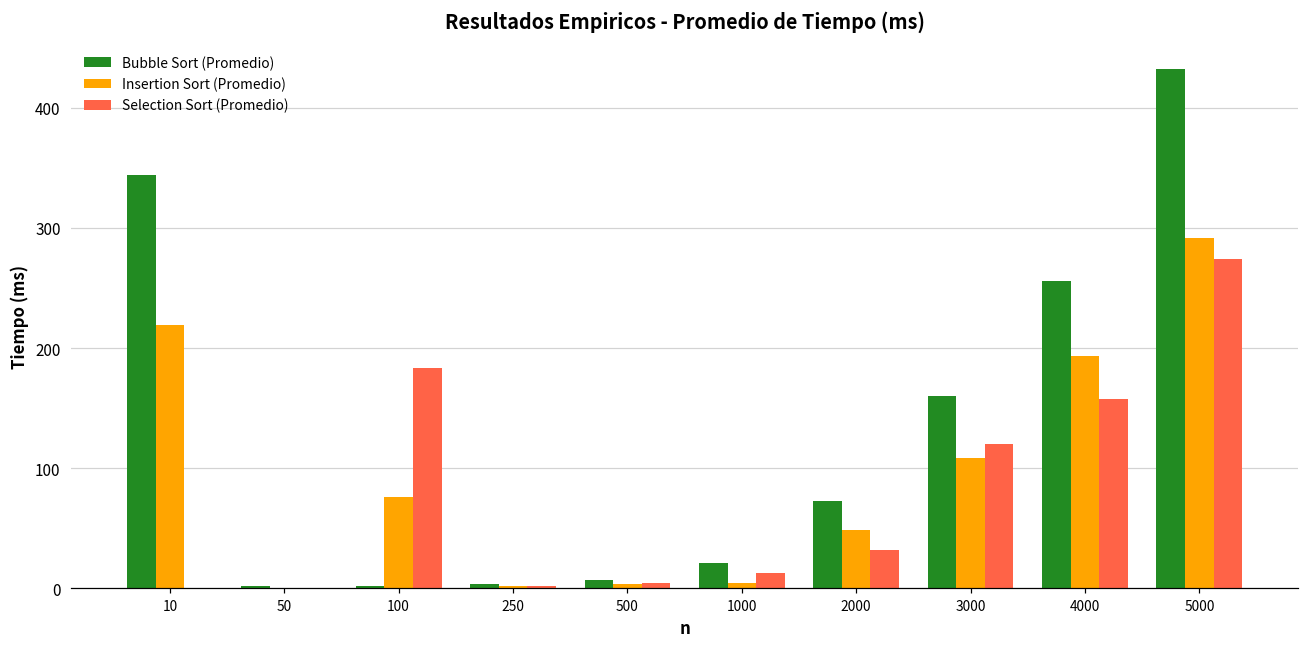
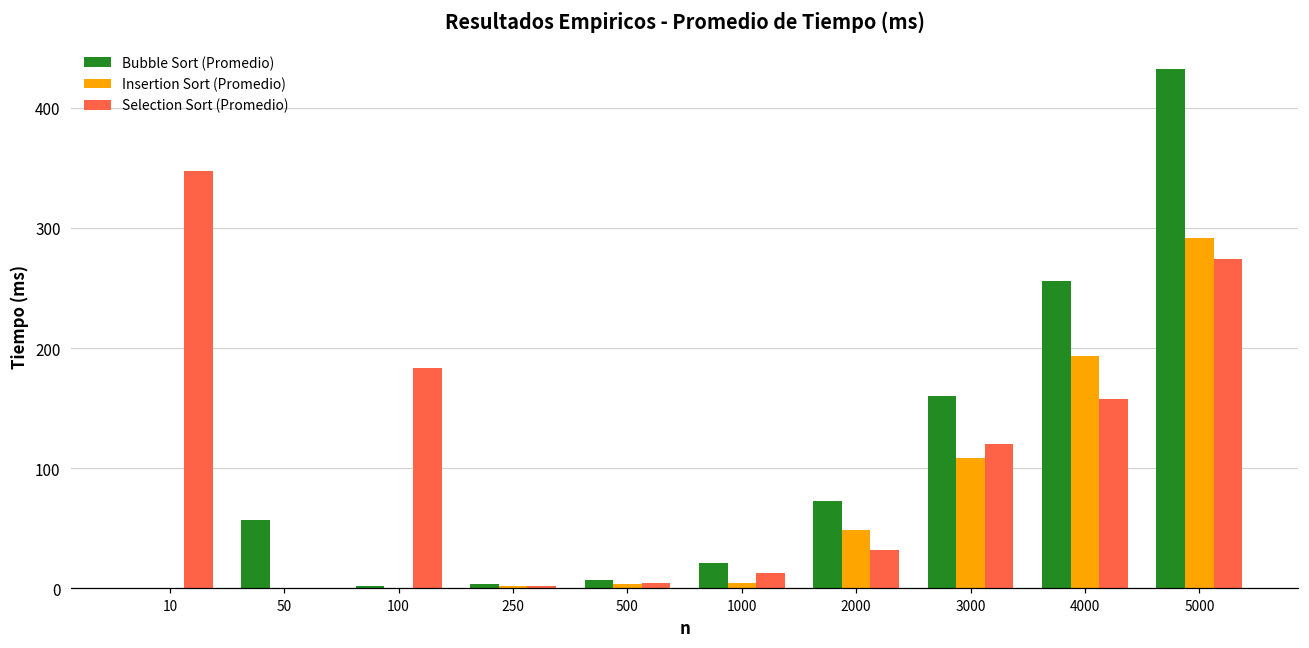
  {
    "Bubble Sort (Promedio)": {
-     "10": 344,
-     "50": 2,
+     "10": 1,
+     "50": 57,
      "250": 4,
      "500": 7,
      "1000": 21,
      "2000": 73,
      "3000": 160,
      "4000": 256,
      "5000": 433
    },
    "Insertion Sort (Promedio)": {
-     "10": 219,
-     "100": 76,
+     "10": 0,
+     "100": 0,
      "500": 4,
      "1000": 4,
      "2000": 49,
      "3000": 109,
      "4000": 193,
      "5000": 292
    },
    "Selection Sort (Promedio)": {
-     "10": 0,
+     "10": 348,
      "50": 0,
      "100": 184,
      "500": 4,
      "1000": 13,
      "2000": 32,
      "3000": 120,
      "4000": 158,
      "5000": 275
    }
  }
